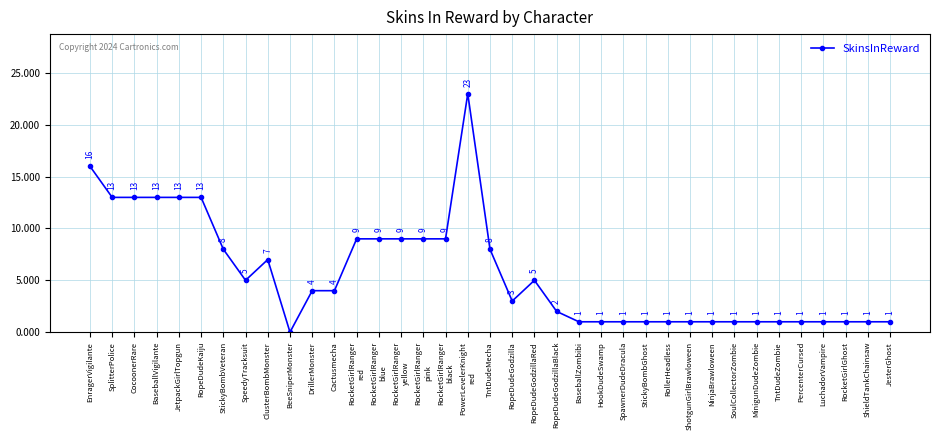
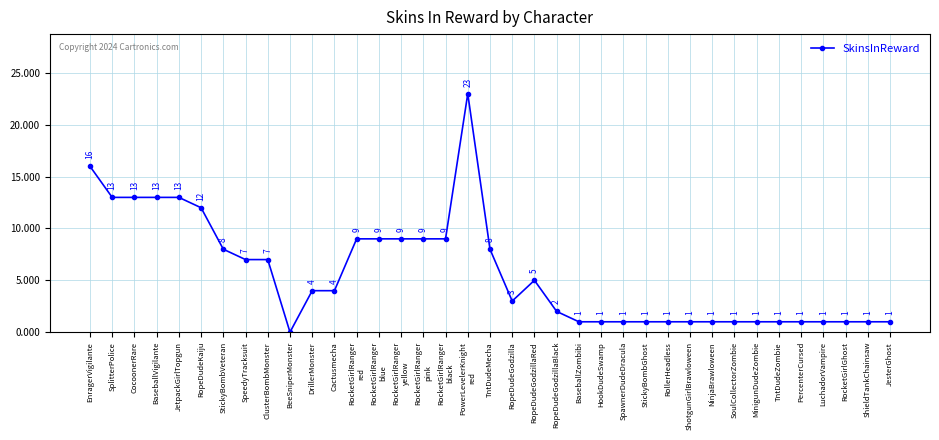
  {
    "EnragerVigilante": 16,
    "SplitterPolice": 13,
    "CocoonerRare": 13,
    "BaseballVigilante": 13,
    "JetpackGirlTopgun": 13,
-   "RopeDudeKaiju": 13,
+   "RopeDudeKaiju": 12,
    "StickyBombVeteran": 8,
-   "SpeedyTracksuit": 5,
+   "SpeedyTracksuit": 7,
    "ClusterBombMonster": 7,
    "DrillerMonster": 4,
    "Cactusmecha": 4,
    "RocketGirlRanger red": 9,
    "RocketGirlRanger blue": 9,
    "RocketGirlRanger yellow": 9,
    "RocketGirlRanger pink": 9,
    "RocketGirlRanger black": 9,
    "PowerLevelerKnight red": 23,
    "TntDudeMecha": 8,
    "RopeDudeGodzilla": 3,
    "RopeDudeGodzillaRed": 5,
    "RopeDudeGodzillaBlack": 2,
    "BaseballZombibi": 1,
    "HookDudeSwamp": 1,
    "SpawnerDudeDracula": 1,
    "StickyBombGhost": 1,
    "RollerHeadless": 1,
    "ShotgunGirlBrawloween": 1,
    "NinjaBrawloween": 1,
    "SoulCollectorZombie": 1,
    "MinigunDudeZombie": 1,
    "TntDudeZombie": 1,
    "PercenterCursed": 1,
    "LuchadorVampire": 1,
    "RocketGirlGhost": 1,
    "ShieldTankChainsaw": 1,
    "JesterGhost": 1
  }
